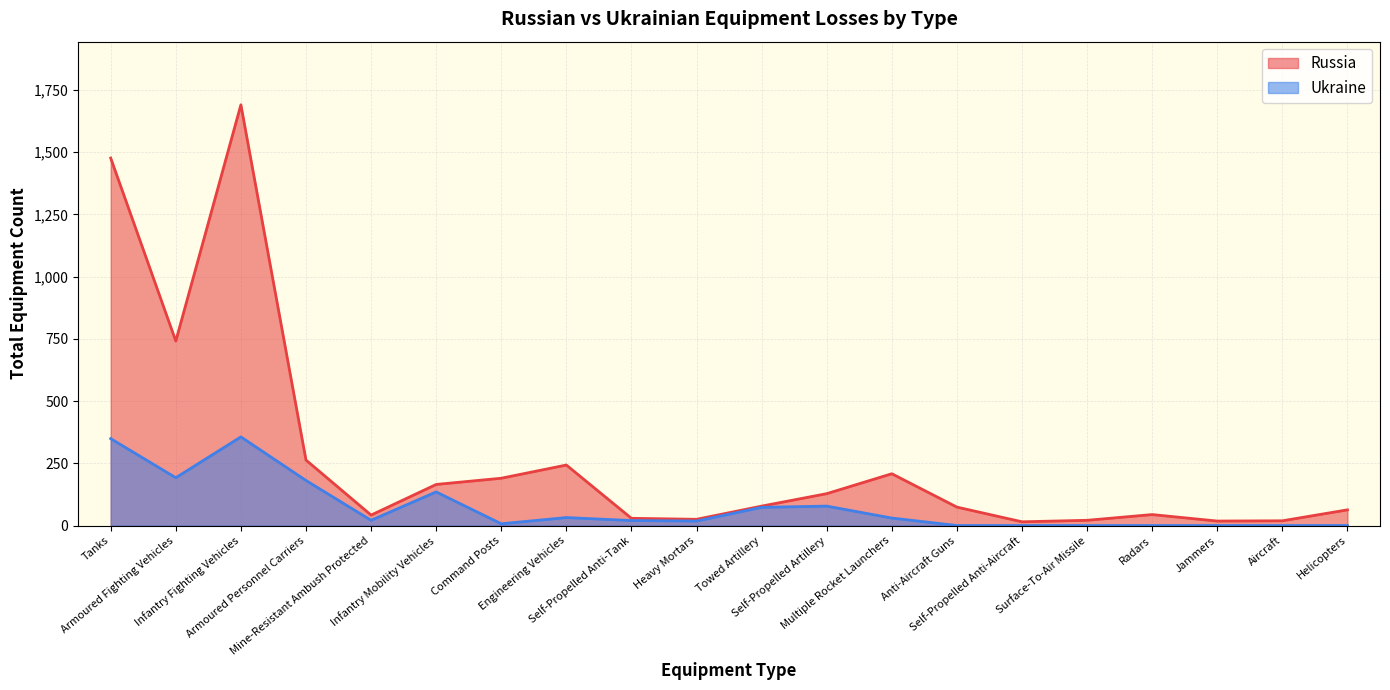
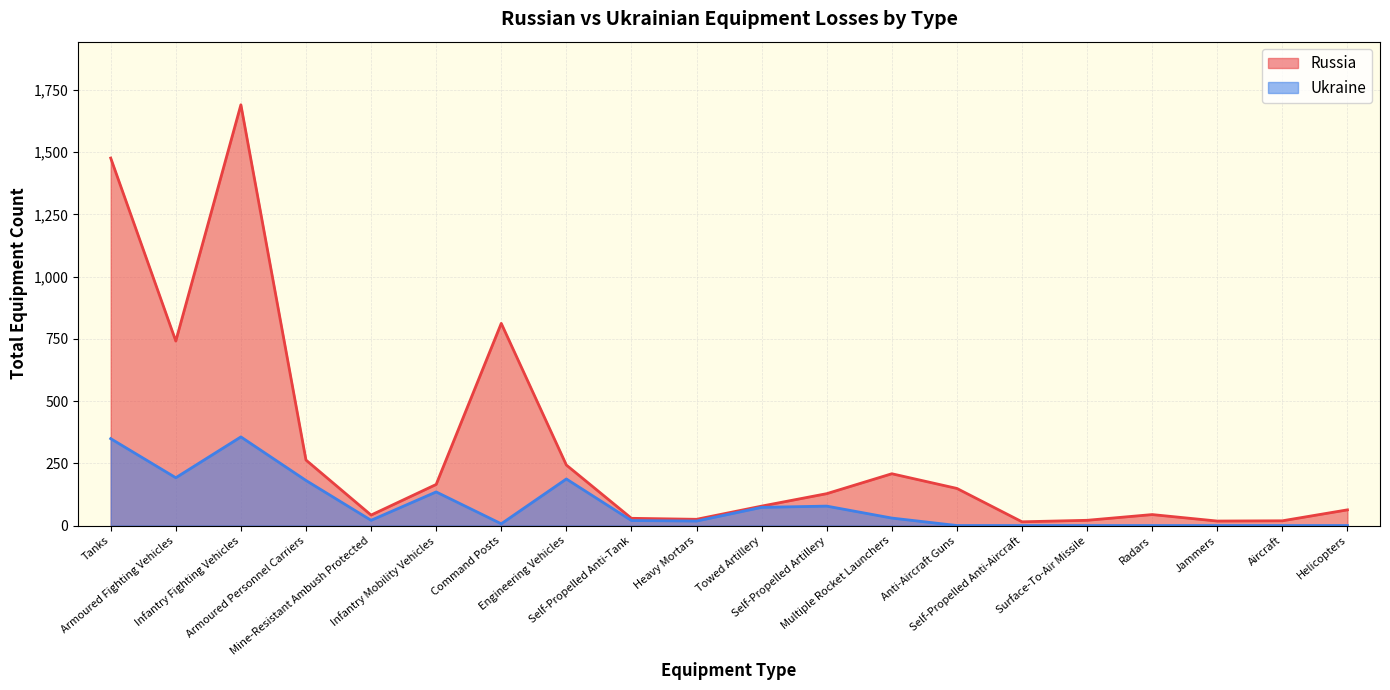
  {
    "Russia": {
      "Tanks": "1,480",
      "Armoured Fighting Vehicles": "740",
      "Infantry Fighting Vehicles": "1,690",
      "Armoured Personnel Carriers": "260",
      "Mine-Resistant Ambush Protected": "40",
      "Infantry Mobility Vehicles": "170",
-     "Command Posts": "190",
+     "Command Posts": "810",
      "Engineering Vehicles": "240",
      "Self-Propelled Artillery": "130",
      "Multiple Rocket Launchers": "210",
-     "Anti-Aircraft Guns": "70",
+     "Anti-Aircraft Guns": "150",
      "Self-Propelled Anti-Aircraft": "20",
      "Surface-To-Air Missile": "20",
      "Radars": "40",
      "Jammers": "20",
      "Aircraft": "20",
      "Helicopters": "60"
    },
    "Ukraine": {
      "Tanks": "350",
      "Armoured Fighting Vehicles": "190",
      "Infantry Fighting Vehicles": "360",
      "Armoured Personnel Carriers": "180",
      "Mine-Resistant Ambush Protected": "20",
      "Infantry Mobility Vehicles": "140",
      "Command Posts": "10",
-     "Engineering Vehicles": "30",
+     "Engineering Vehicles": "190",
      "Self-Propelled Artillery": "80",
      "Multiple Rocket Launchers": "30",
      "Anti-Aircraft Guns": "0",
      "Self-Propelled Anti-Aircraft": "0",
      "Surface-To-Air Missile": "0",
      "Radars": "0",
      "Jammers": "0",
      "Aircraft": "0",
      "Helicopters": "0"
    }
  }
